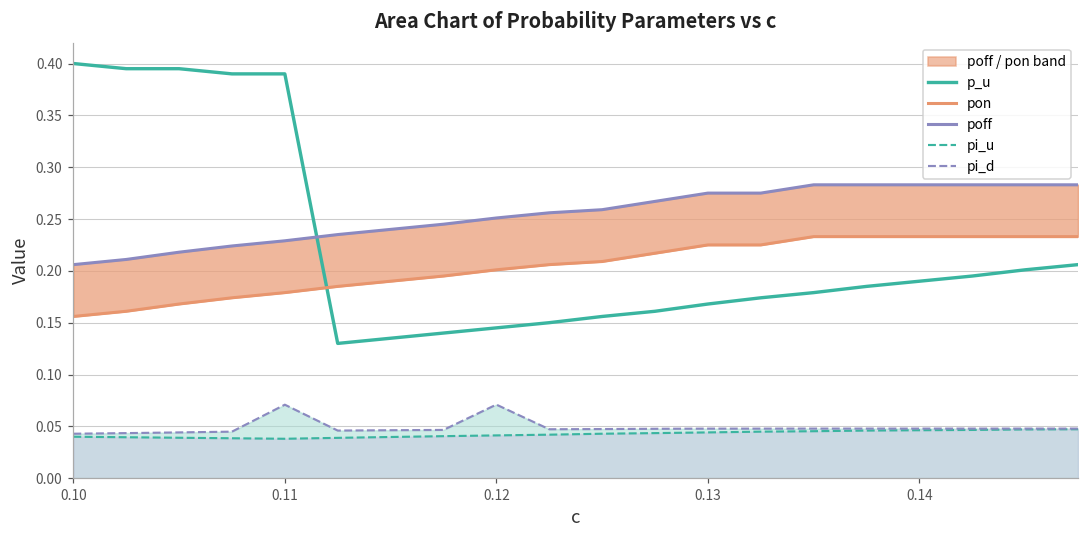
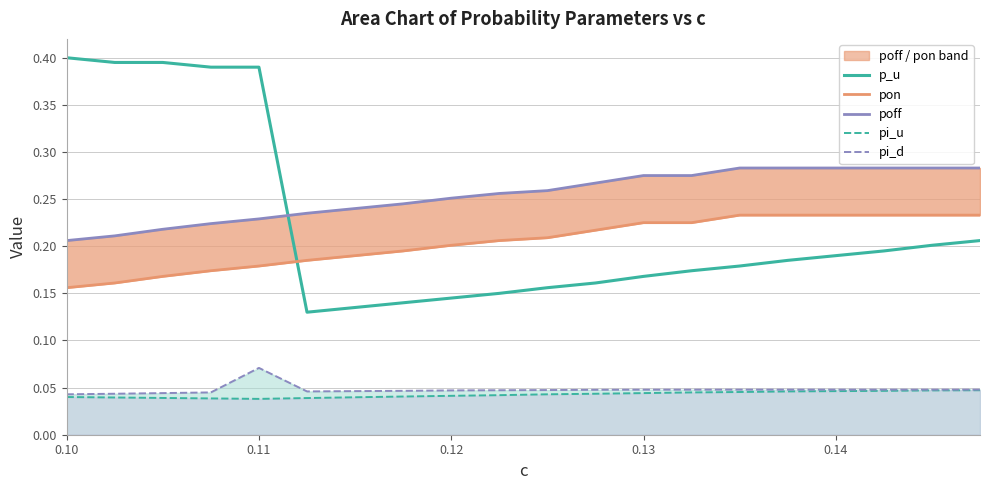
  {
    "pi_d": {
      "0.10": 0.04,
      "0.11": 0.07,
-     "0.12": 0.07,
+     "0.12": 0.05,
      "0.13": 0.05
    }
  }
